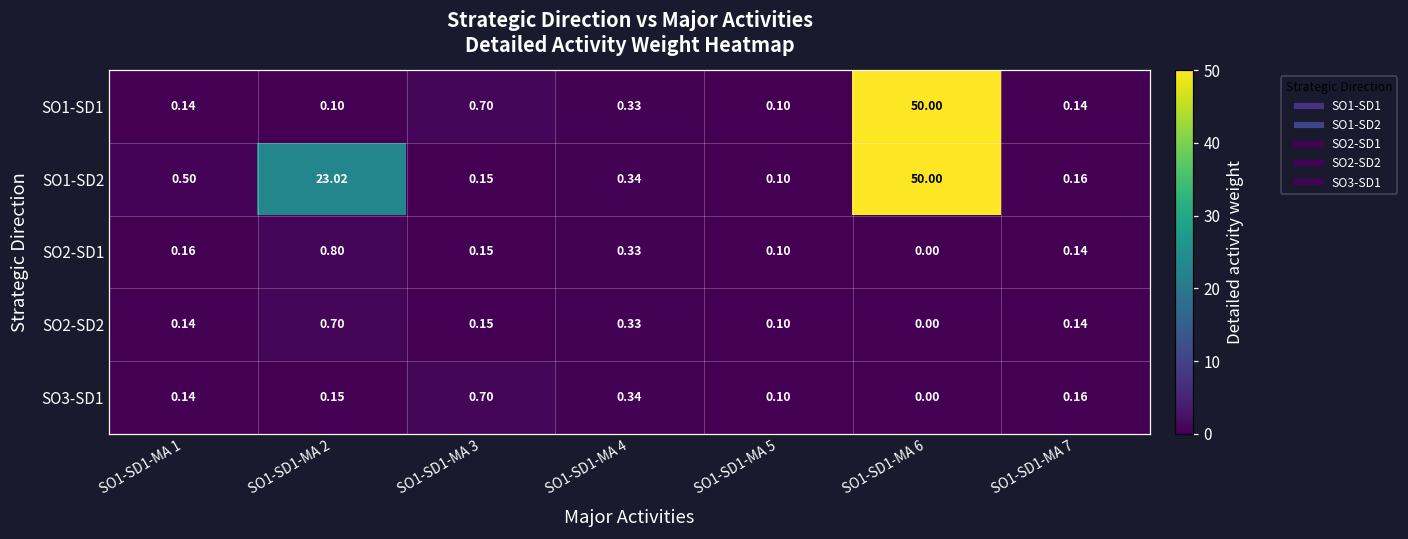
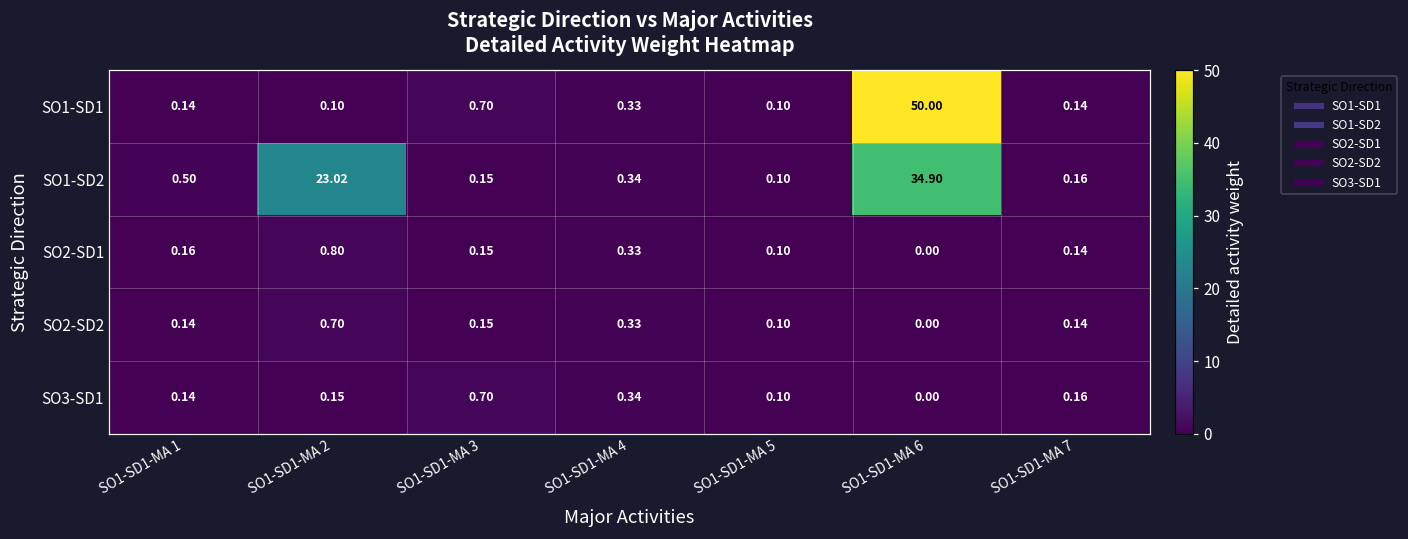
  {
    "SO1-SD1": {
      "SO1-SD1-MA 1": 0.14,
      "SO1-SD1-MA 2": 0.10,
      "SO1-SD1-MA 3": 0.70,
      "SO1-SD1-MA 4": 0.33,
      "SO1-SD1-MA 5": 0.10,
      "SO1-SD1-MA 6": 50.00,
      "SO1-SD1-MA 7": 0.14
    },
    "SO1-SD2": {
      "SO1-SD1-MA 1": 0.50,
      "SO1-SD1-MA 2": 23.02,
      "SO1-SD1-MA 3": 0.15,
      "SO1-SD1-MA 4": 0.34,
      "SO1-SD1-MA 5": 0.10,
-     "SO1-SD1-MA 6": 50.00,
+     "SO1-SD1-MA 6": 34.90,
      "SO1-SD1-MA 7": 0.16
    },
    "SO2-SD1": {
      "SO1-SD1-MA 1": 0.16,
      "SO1-SD1-MA 2": 0.80,
      "SO1-SD1-MA 3": 0.15,
      "SO1-SD1-MA 4": 0.33,
      "SO1-SD1-MA 5": 0.10,
      "SO1-SD1-MA 6": 0.00,
      "SO1-SD1-MA 7": 0.14
    },
    "SO2-SD2": {
      "SO1-SD1-MA 1": 0.14,
      "SO1-SD1-MA 2": 0.70,
      "SO1-SD1-MA 3": 0.15,
      "SO1-SD1-MA 4": 0.33,
      "SO1-SD1-MA 5": 0.10,
      "SO1-SD1-MA 6": 0.00,
      "SO1-SD1-MA 7": 0.14
    },
    "SO3-SD1": {
      "SO1-SD1-MA 1": 0.14,
      "SO1-SD1-MA 2": 0.15,
      "SO1-SD1-MA 3": 0.70,
      "SO1-SD1-MA 4": 0.34,
      "SO1-SD1-MA 5": 0.10,
      "SO1-SD1-MA 6": 0.00,
      "SO1-SD1-MA 7": 0.16
    }
  }
